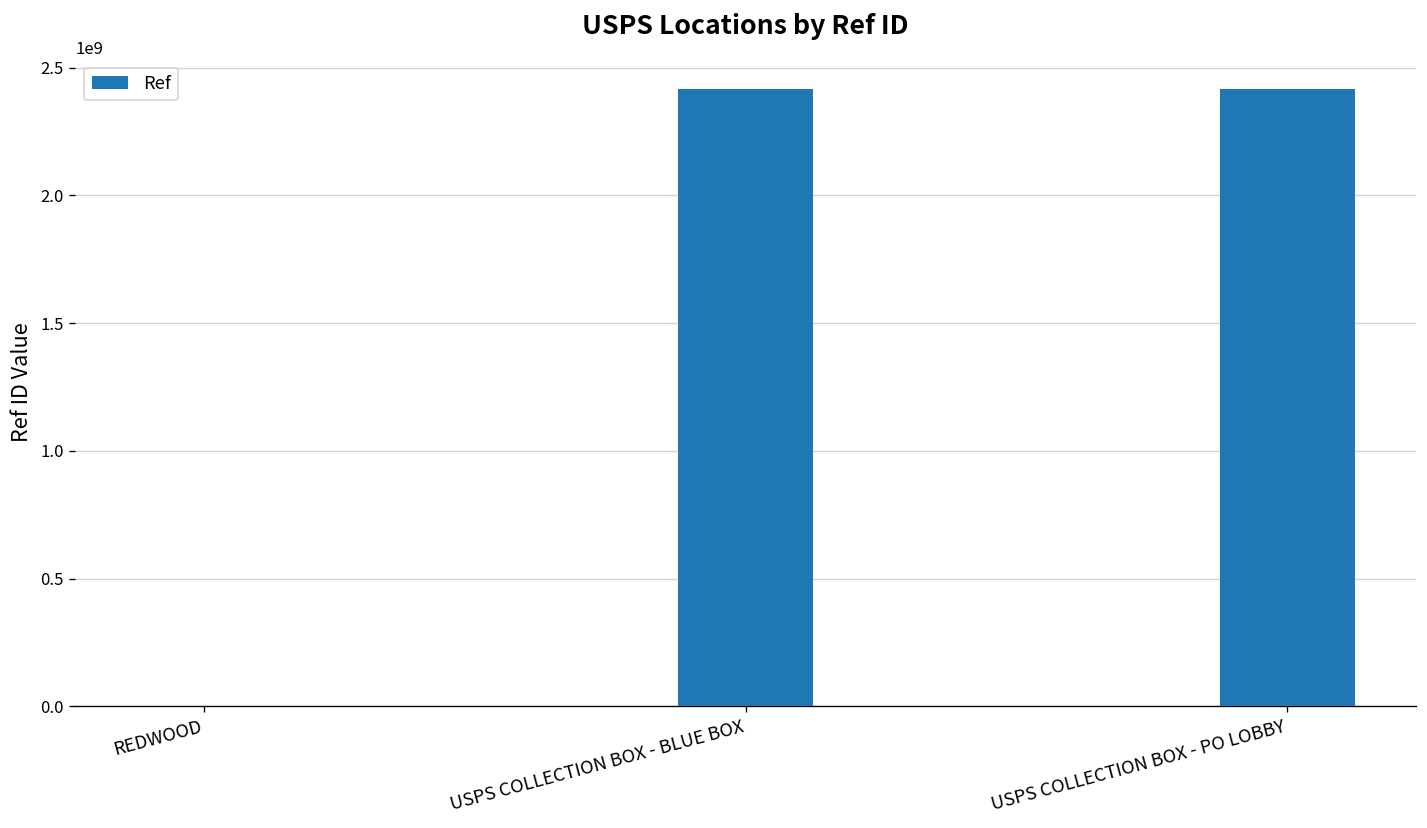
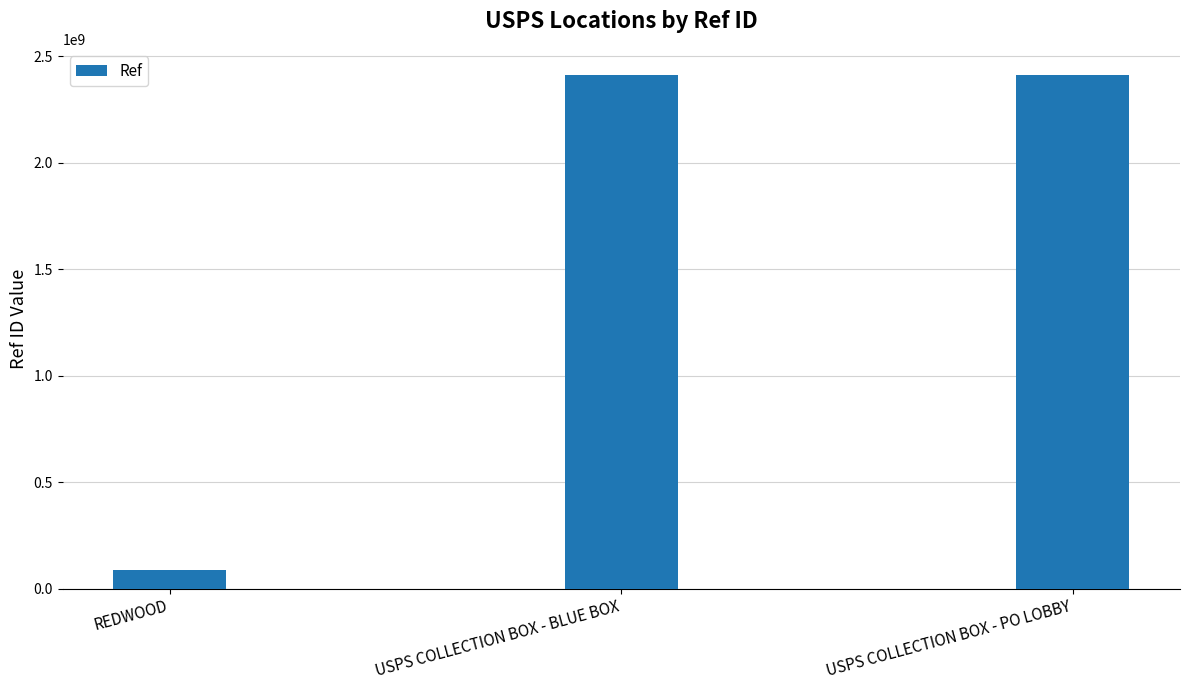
  {
-   "REDWOOD": 0,
+   "REDWOOD": 90000000,
    "USPS COLLECTION BOX - BLUE BOX": 2410000000,
    "USPS COLLECTION BOX - PO LOBBY": 2410000000
  }
